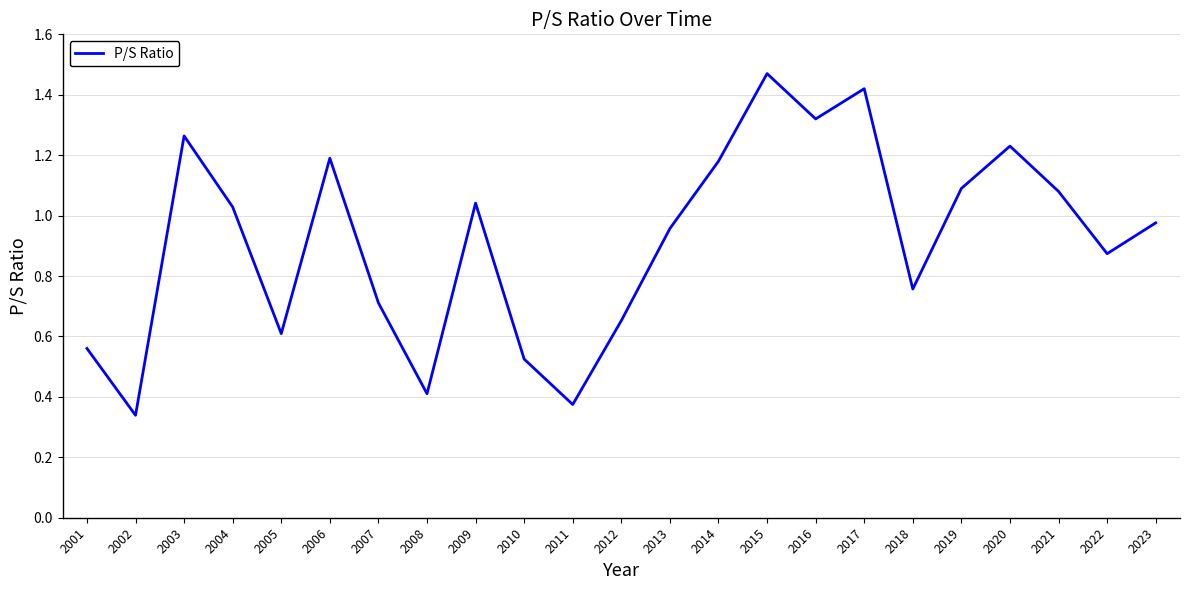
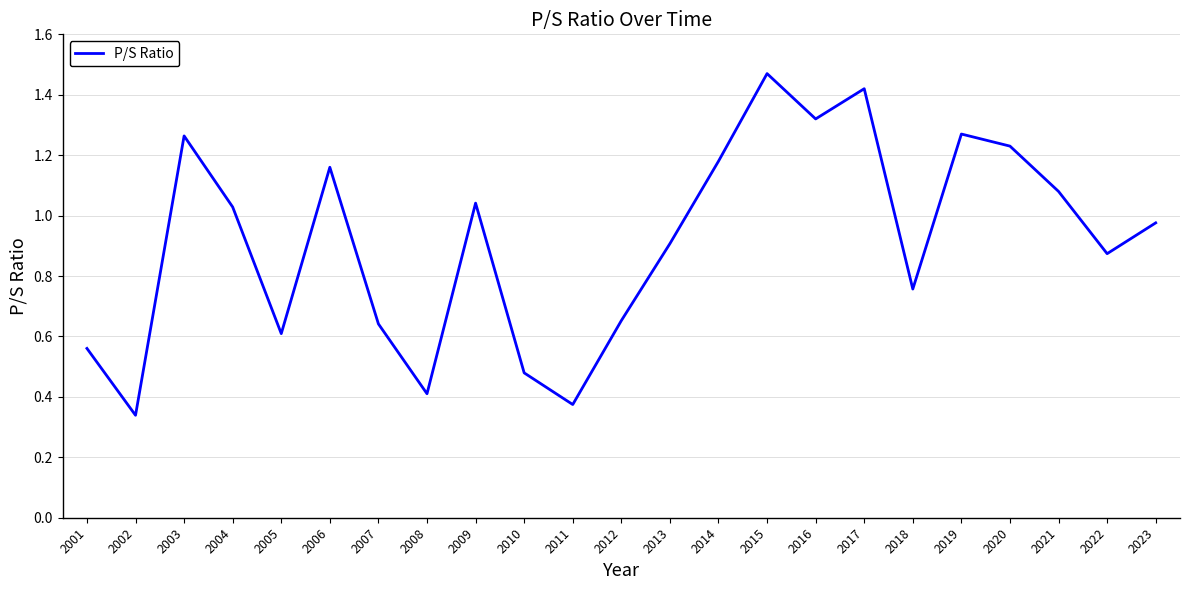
  {
    "2001": 0.56,
    "2002": 0.34,
    "2003": 1.26,
    "2004": 1.03,
    "2005": 0.61,
-   "2006": 1.19,
-   "2007": 0.71,
+   "2006": 1.16,
+   "2007": 0.64,
    "2008": 0.41,
    "2009": 1.04,
-   "2010": 0.53,
+   "2010": 0.48,
    "2011": 0.37,
    "2012": 0.65,
-   "2013": 0.96,
+   "2013": 0.91,
    "2014": 1.18,
    "2015": 1.47,
    "2016": 1.32,
    "2017": 1.42,
    "2018": 0.76,
-   "2019": 1.09,
+   "2019": 1.27,
    "2020": 1.23,
    "2021": 1.08,
    "2022": 0.87,
    "2023": 0.98
  }
